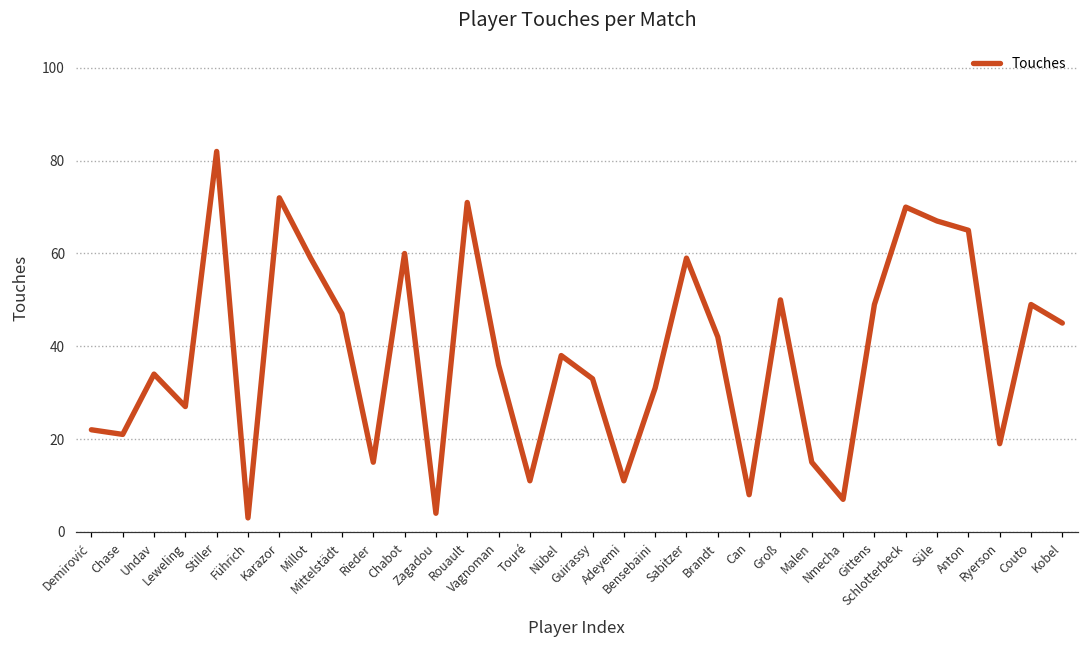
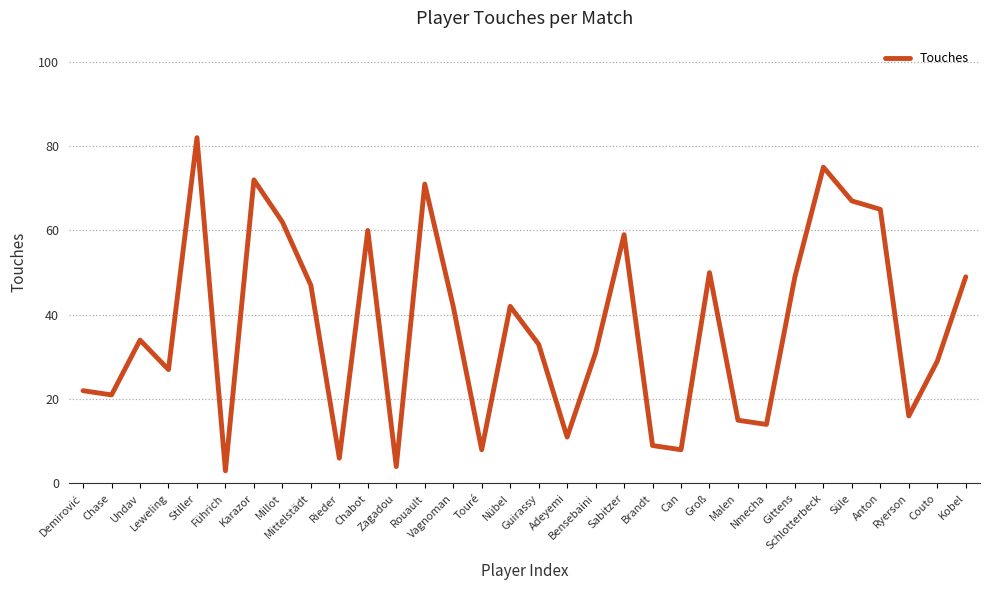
  {
    "Demirović": 22,
    "Chase": 21,
    "Undav": 34,
    "Leweling": 27,
    "Stiller": 82,
    "Führich": 3,
    "Karazor": 72,
-   "Millot": 59,
+   "Millot": 62,
    "Mittelstädt": 47,
-   "Rieder": 15,
+   "Rieder": 6,
    "Chabot": 60,
    "Zagadou": 4,
    "Rouault": 71,
-   "Vagnoman": 36,
-   "Touré": 11,
-   "Nübel": 38,
+   "Vagnoman": 42,
+   "Touré": 8,
+   "Nübel": 42,
    "Guirassy": 33,
    "Adeyemi": 11,
    "Bensebaini": 31,
    "Sabitzer": 59,
-   "Brandt": 42,
+   "Brandt": 9,
    "Can": 8,
    "Groß": 50,
    "Malen": 15,
-   "Nmecha": 7,
+   "Nmecha": 14,
    "Gittens": 49,
-   "Schlotterbeck": 70,
+   "Schlotterbeck": 75,
    "Süle": 67,
    "Anton": 65,
-   "Ryerson": 19,
-   "Couto": 49,
-   "Kobel": 45
+   "Ryerson": 16,
+   "Couto": 29,
+   "Kobel": 49
  }
